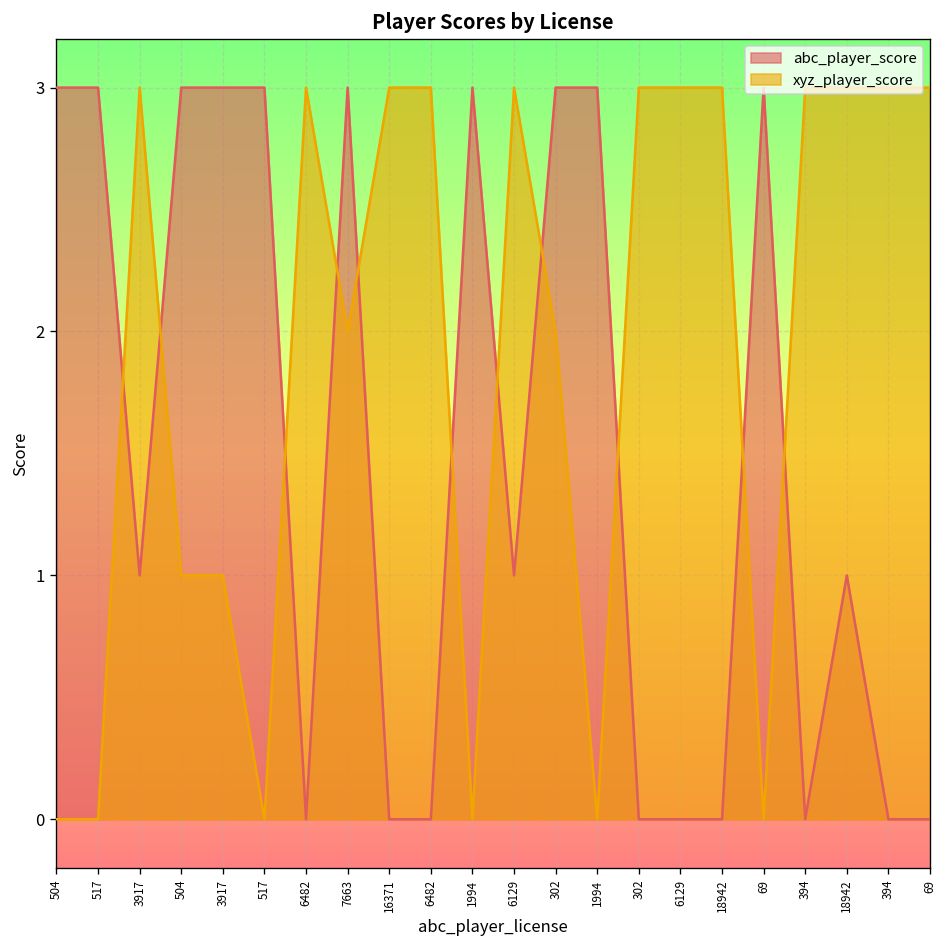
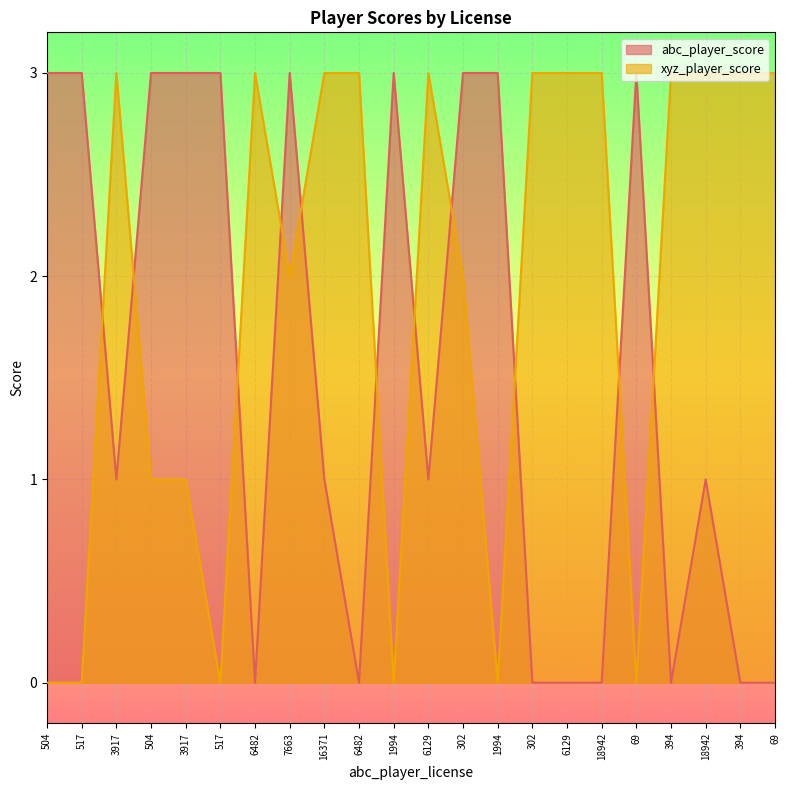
  {
    "abc_player_score": {
      "7663": 3,
-     "16371": 0
+     "16371": 1
    },
    "xyz_player_score": {
      "7663": 2,
      "16371": 3
    }
  }
